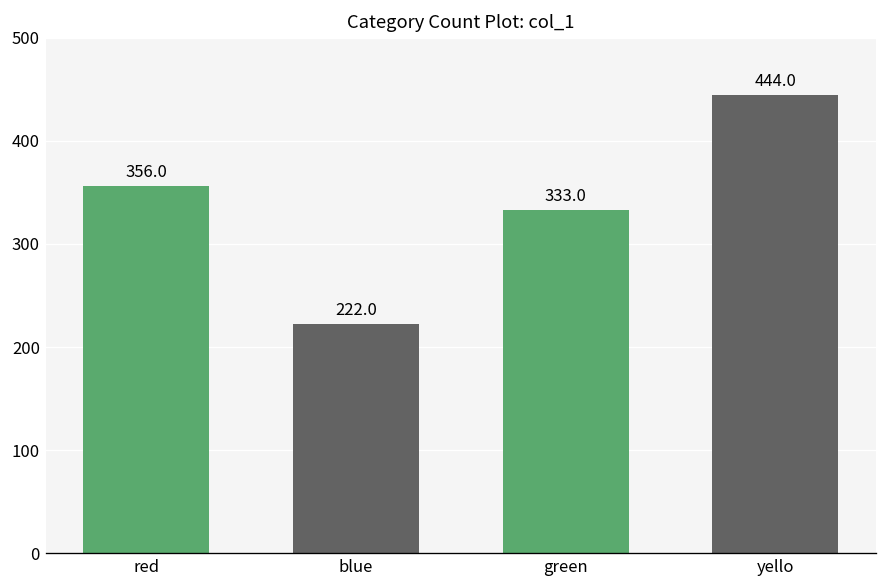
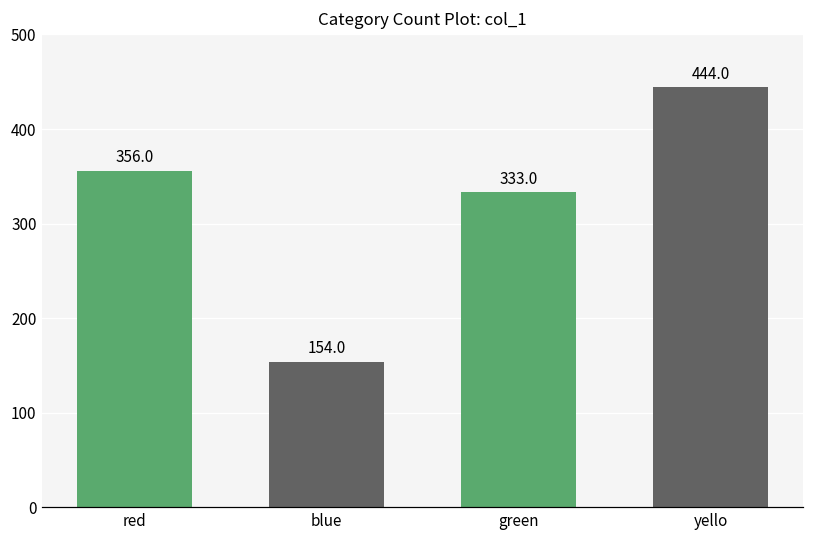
  {
    "red": 356.0,
-   "blue": 222.0,
+   "blue": 154.0,
    "green": 333.0,
    "yello": 444.0
  }
